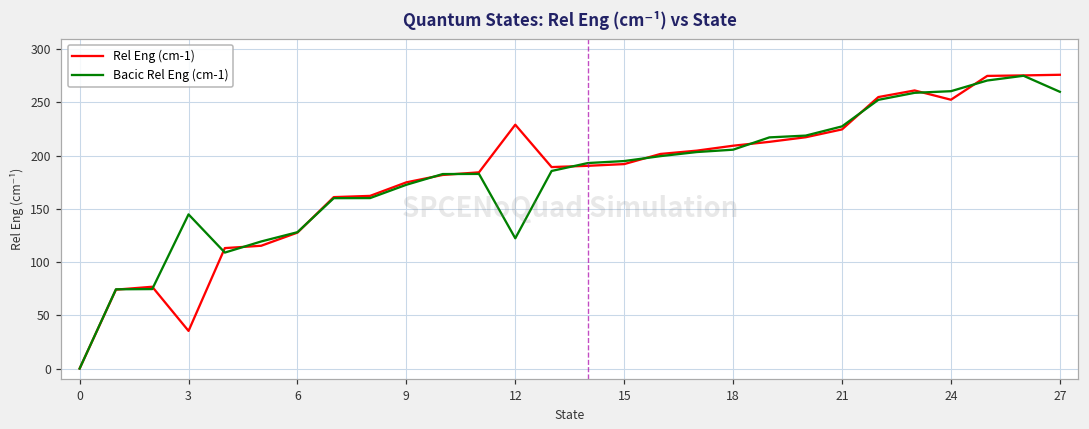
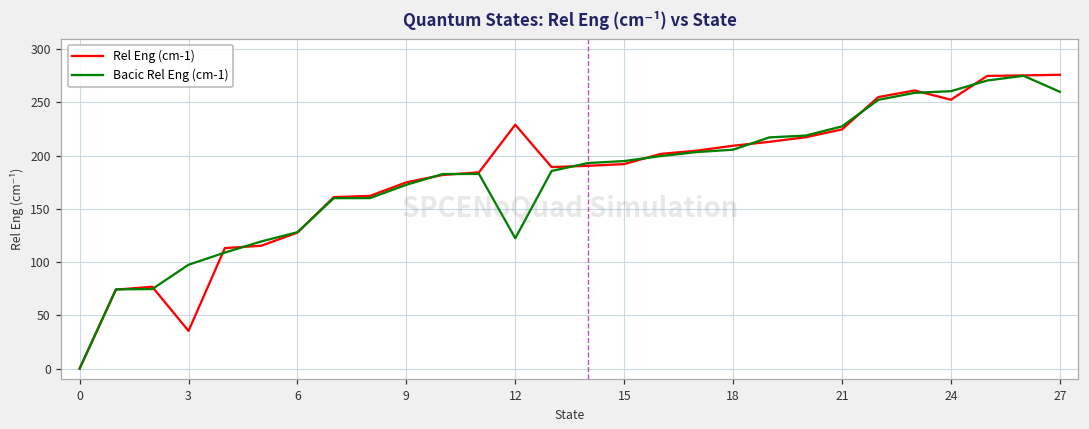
  {
    "Rel Eng (cm-1)": {
      "3": 40,
      "12": 230,
      "15": 190,
      "18": 210,
      "21": 220,
      "24": 250,
      "27": 280
    },
    "Bacic Rel Eng (cm-1)": {
-     "3": 140,
+     "3": 100,
      "12": 120,
      "15": 190,
      "18": 210,
      "21": 230,
      "24": 260,
      "27": 260
    }
  }
